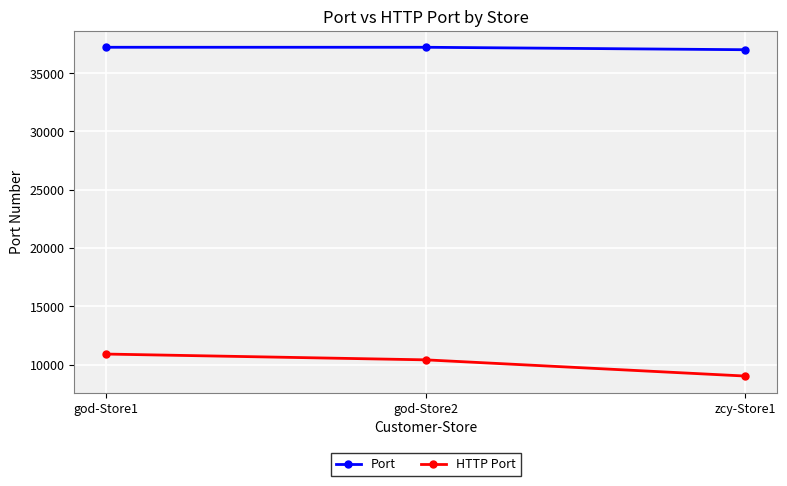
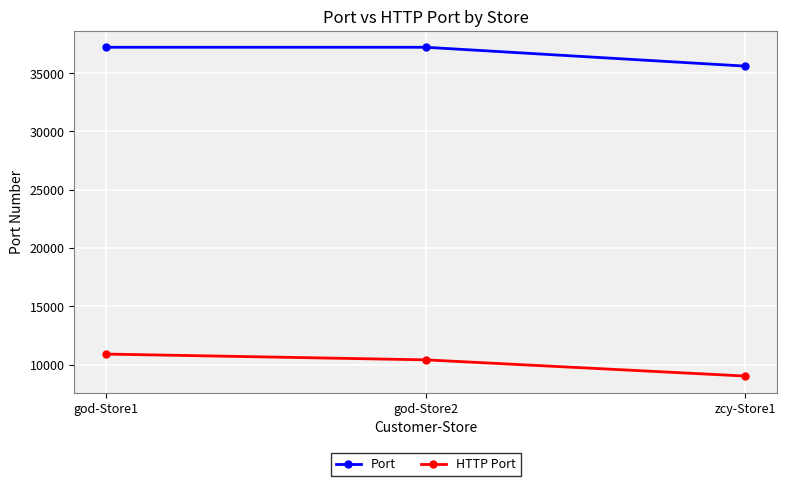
  {
    "Port": {
      "god-Store1": 37200,
      "god-Store2": 37200,
-     "zcy-Store1": 37000
+     "zcy-Store1": 35600
    },
    "HTTP Port": {
      "god-Store1": 10900,
      "god-Store2": 10400,
      "zcy-Store1": 9000
    }
  }
